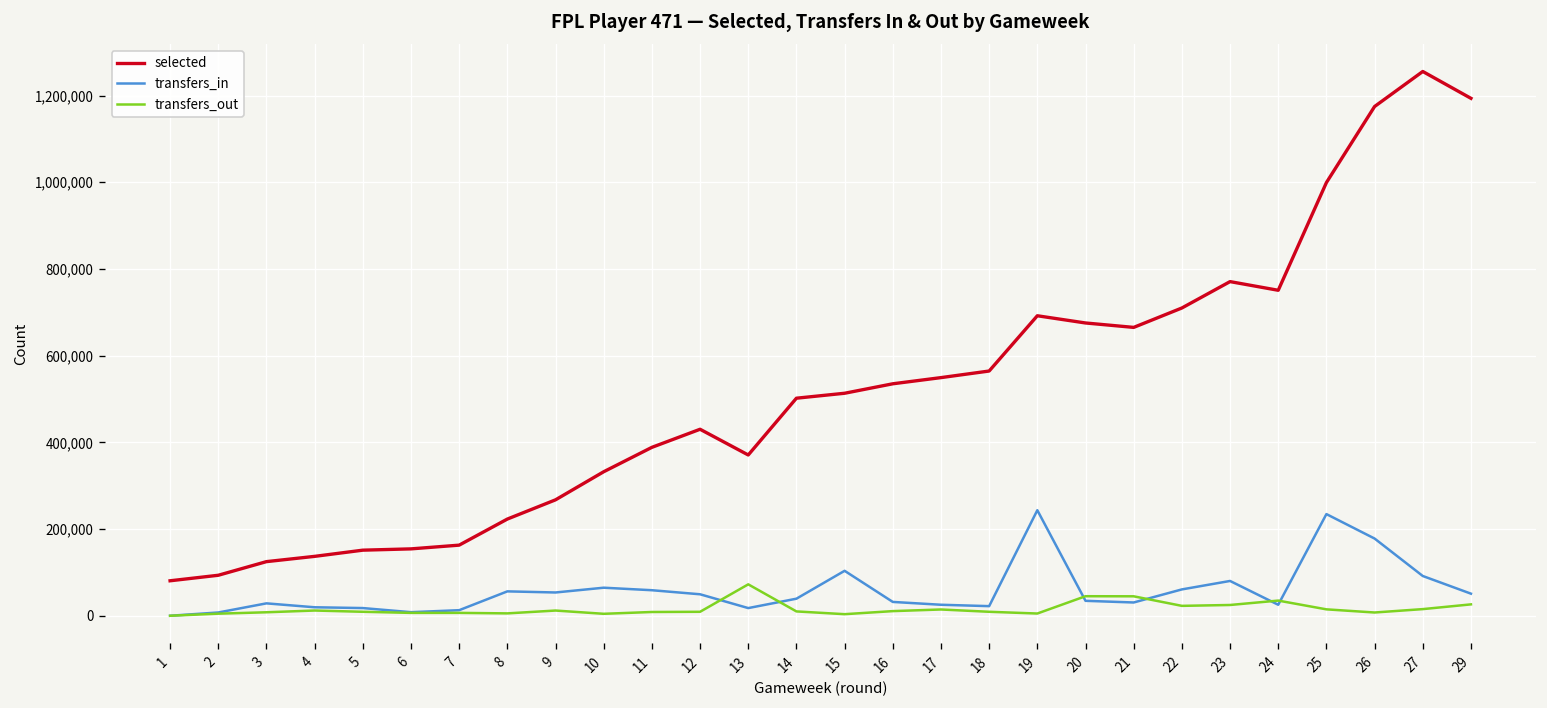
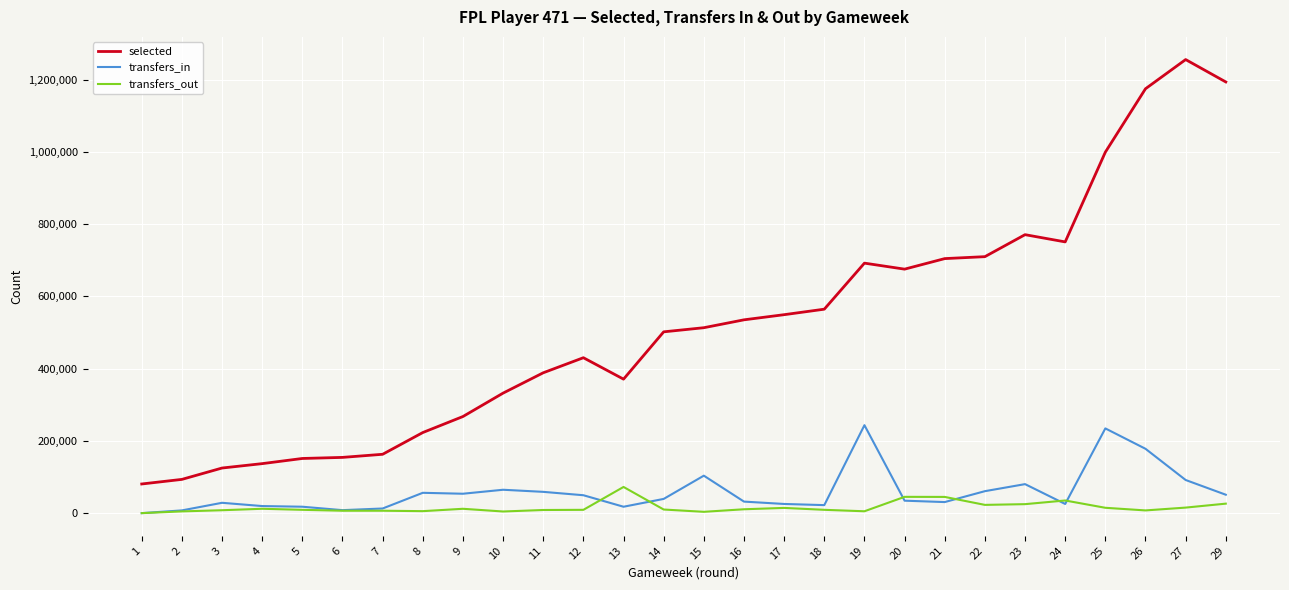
  {
    "selected": {
      "1": "80,000",
      "2": "90,000",
      "3": "120,000",
      "4": "140,000",
      "5": "150,000",
      "6": "150,000",
      "7": "160,000",
      "8": "220,000",
      "9": "270,000",
      "10": "330,000",
      "11": "390,000",
      "12": "430,000",
      "13": "370,000",
      "14": "500,000",
      "15": "510,000",
      "16": "540,000",
      "17": "550,000",
      "18": "560,000",
      "19": "690,000",
      "20": "680,000",
-     "21": "670,000",
+     "21": "700,000",
      "22": "710,000",
      "23": "770,000",
      "24": "750,000",
      "25": "1,000,000",
      "26": "1,170,000",
      "27": "1,260,000",
      "29": "1,190,000"
    },
    "transfers_in": {
      "3": "30,000",
      "4": "20,000",
      "5": "20,000",
      "8": "60,000",
      "9": "50,000",
      "10": "60,000",
      "11": "60,000",
      "12": "50,000",
      "13": "20,000",
      "14": "40,000",
      "15": "100,000",
      "16": "30,000",
      "17": "30,000",
      "18": "20,000",
      "19": "240,000",
      "20": "30,000",
      "21": "30,000",
      "22": "60,000",
      "23": "80,000",
      "24": "30,000",
      "25": "230,000",
      "26": "180,000",
      "27": "90,000",
      "29": "50,000"
    },
    "transfers_out": {
      "3": "10,000",
      "4": "10,000",
      "5": "10,000",
      "8": "10,000",
      "9": "10,000",
      "10": "0",
      "11": "10,000",
      "12": "10,000",
      "13": "70,000",
      "14": "10,000",
      "15": "0",
      "16": "10,000",
      "17": "10,000",
      "18": "10,000",
      "19": "10,000",
      "20": "50,000",
      "21": "40,000",
      "22": "20,000",
      "23": "20,000",
      "24": "30,000",
      "25": "10,000",
      "26": "10,000",
      "27": "20,000",
      "29": "30,000"
    }
  }
